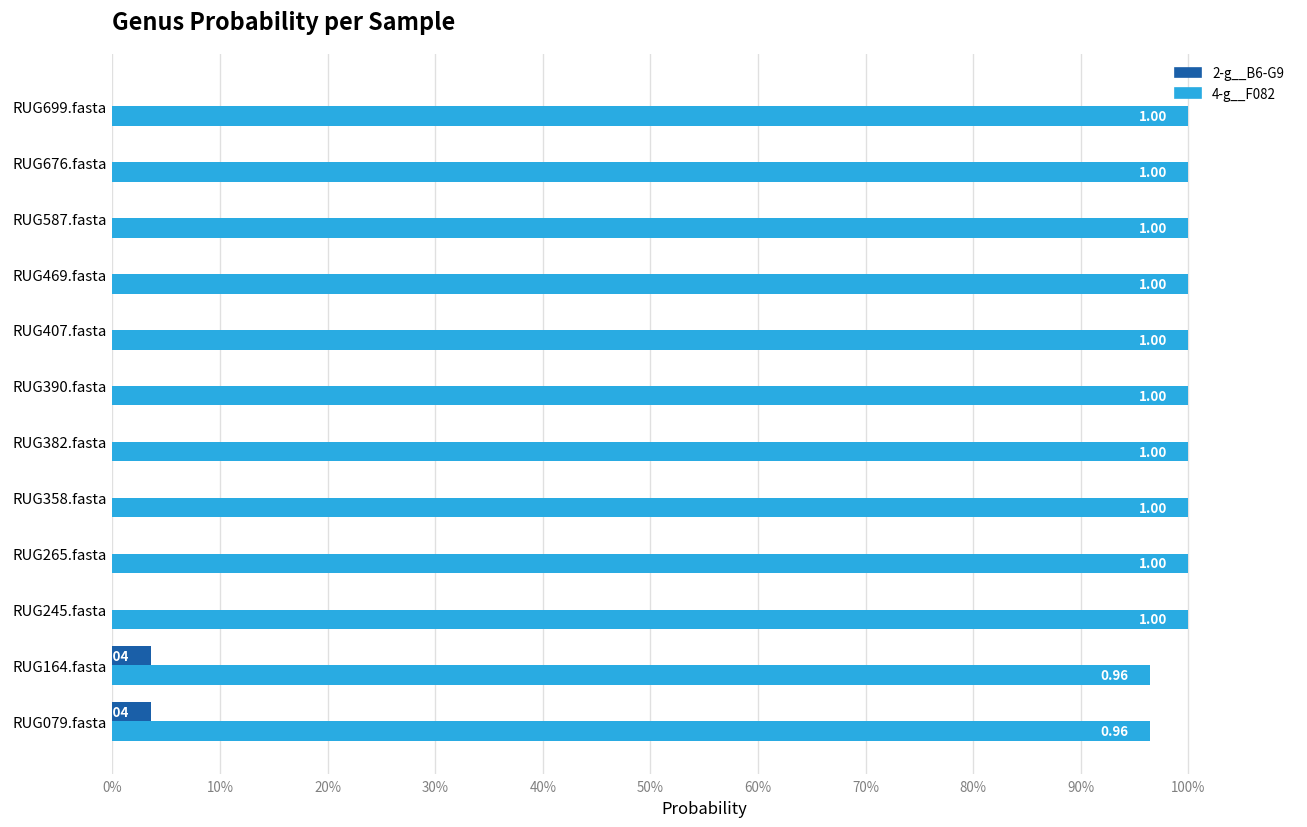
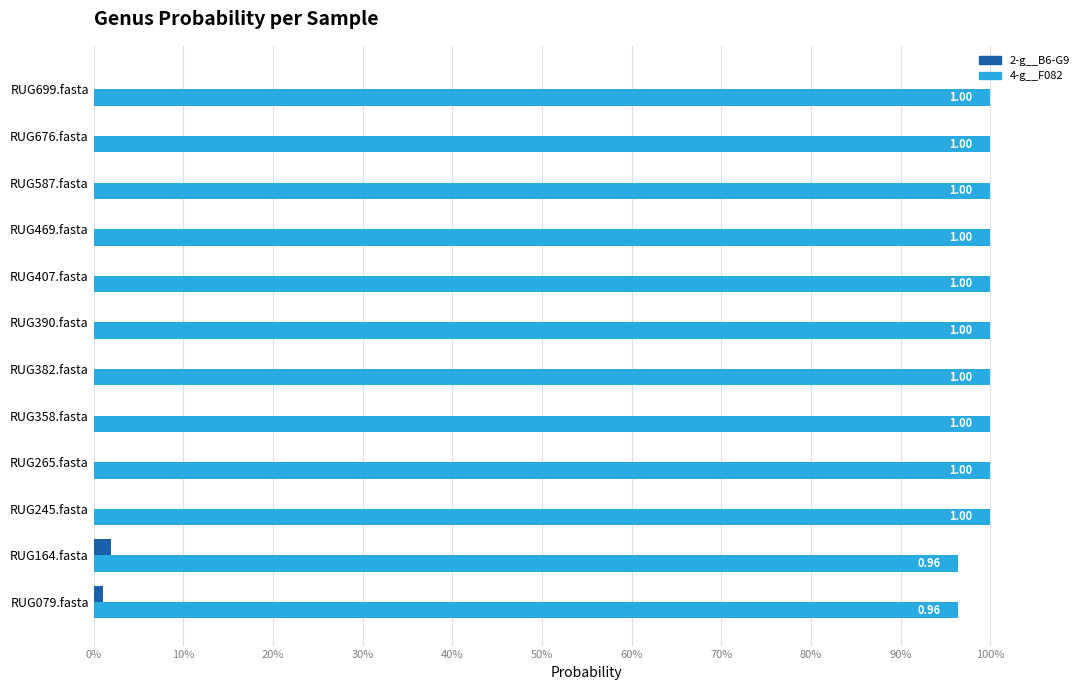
  {
    "2-g__B6-G9": {
      "RUG699.fasta": "0%",
      "RUG469.fasta": "0%",
      "RUG407.fasta": "0%",
      "RUG382.fasta": "0%",
      "RUG358.fasta": "0%",
-     "RUG164.fasta": "4%",
-     "RUG079.fasta": "4%"
+     "RUG164.fasta": "2%",
+     "RUG079.fasta": "1%"
    },
    "4-g__F082": {
      "RUG699.fasta": "1.00",
      "RUG676.fasta": "1.00",
      "RUG587.fasta": "1.00",
      "RUG469.fasta": "1.00",
      "RUG407.fasta": "1.00",
      "RUG390.fasta": "1.00",
      "RUG382.fasta": "1.00",
      "RUG358.fasta": "1.00",
      "RUG265.fasta": "1.00",
      "RUG245.fasta": "1.00",
      "RUG164.fasta": "0.96",
      "RUG079.fasta": "0.96"
    }
  }
